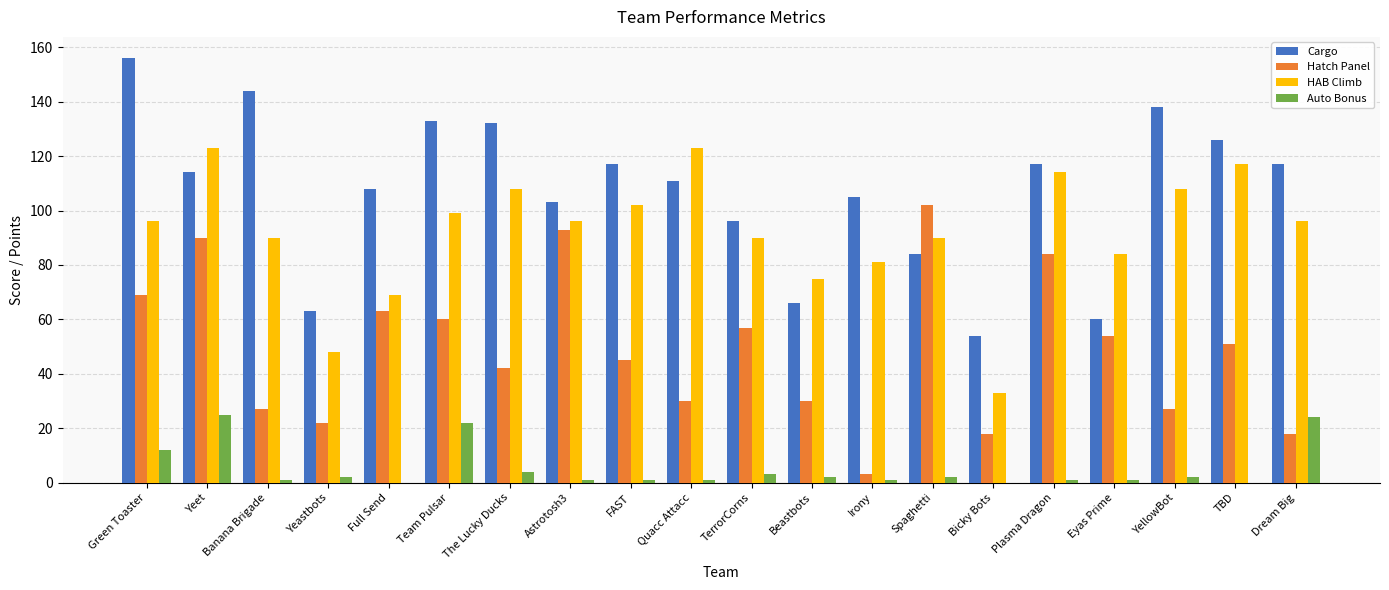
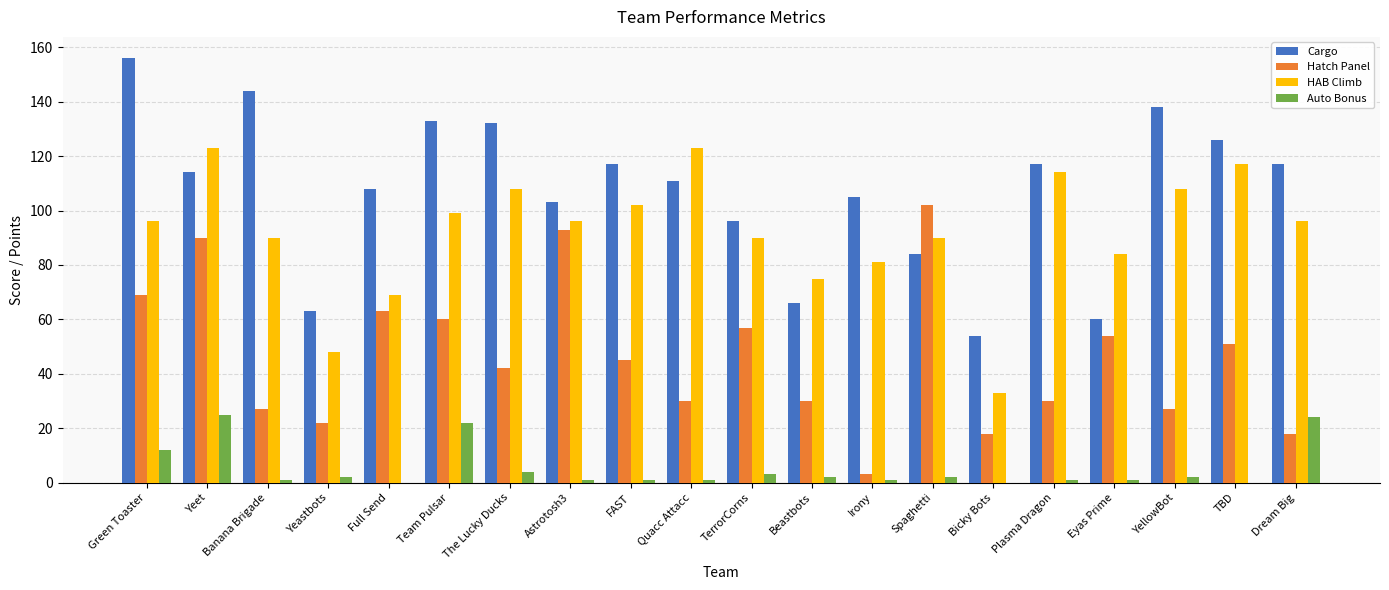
  {
    "Cargo": {
      "Green Toaster": 156,
      "Yeet": 114,
      "Banana Brigade": 144,
      "Yeastbots": 63,
      "Full Send": 108,
      "Team Pulsar": 133,
      "The Lucky Ducks": 132,
      "Astrotosh3": 103,
      "FAST": 117,
      "Quacc Attacc": 111,
      "TerrorCorns": 96,
      "Beastbots": 66,
      "Irony": 105,
      "Spaghetti": 84,
      "Bicky Bots": 54,
      "Plasma Dragon": 117,
      "Eyas Prime": 60,
      "YellowBot": 138,
      "TBD": 126,
      "Dream Big": 117
    },
    "Hatch Panel": {
      "Green Toaster": 69,
      "Yeet": 90,
      "Banana Brigade": 27,
      "Yeastbots": 22,
      "Full Send": 63,
      "Team Pulsar": 60,
      "The Lucky Ducks": 42,
      "Astrotosh3": 93,
      "FAST": 45,
      "Quacc Attacc": 30,
      "TerrorCorns": 57,
      "Beastbots": 30,
      "Irony": 3,
      "Spaghetti": 102,
      "Bicky Bots": 18,
-     "Plasma Dragon": 84,
+     "Plasma Dragon": 30,
      "Eyas Prime": 54,
      "YellowBot": 27,
      "TBD": 51,
      "Dream Big": 18
    },
    "HAB Climb": {
      "Green Toaster": 96,
      "Yeet": 123,
      "Banana Brigade": 90,
      "Yeastbots": 48,
      "Full Send": 69,
      "Team Pulsar": 99,
      "The Lucky Ducks": 108,
      "Astrotosh3": 96,
      "FAST": 102,
      "Quacc Attacc": 123,
      "TerrorCorns": 90,
      "Beastbots": 75,
      "Irony": 81,
      "Spaghetti": 90,
      "Bicky Bots": 33,
      "Plasma Dragon": 114,
      "Eyas Prime": 84,
      "YellowBot": 108,
      "TBD": 117,
      "Dream Big": 96
    },
    "Auto Bonus": {
      "Green Toaster": 12,
      "Yeet": 25,
      "Banana Brigade": 1,
      "Yeastbots": 2,
      "Full Send": 0,
      "Team Pulsar": 22,
      "The Lucky Ducks": 4,
      "Astrotosh3": 1,
      "FAST": 1,
      "Quacc Attacc": 1,
      "TerrorCorns": 3,
      "Beastbots": 2,
      "Irony": 1,
      "Spaghetti": 2,
      "Bicky Bots": 0,
      "Plasma Dragon": 1,
      "Eyas Prime": 1,
      "YellowBot": 2,
      "TBD": 0,
      "Dream Big": 24
    }
  }
